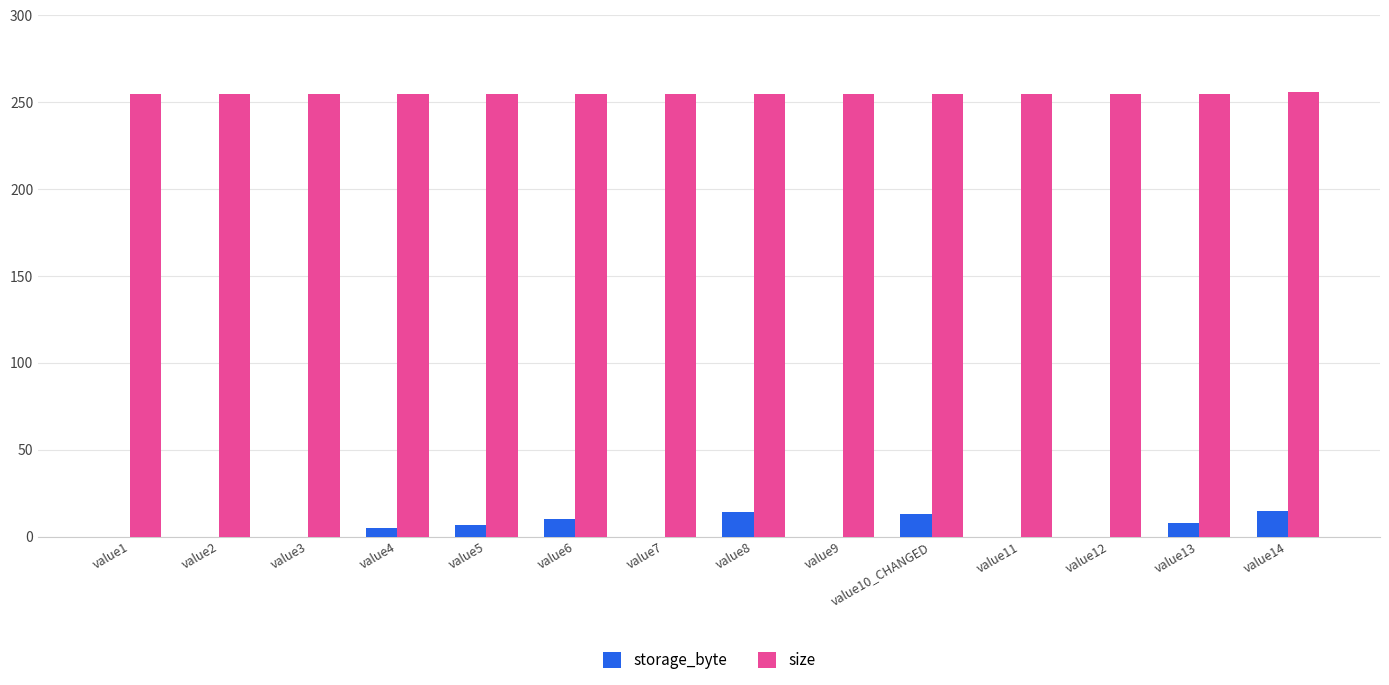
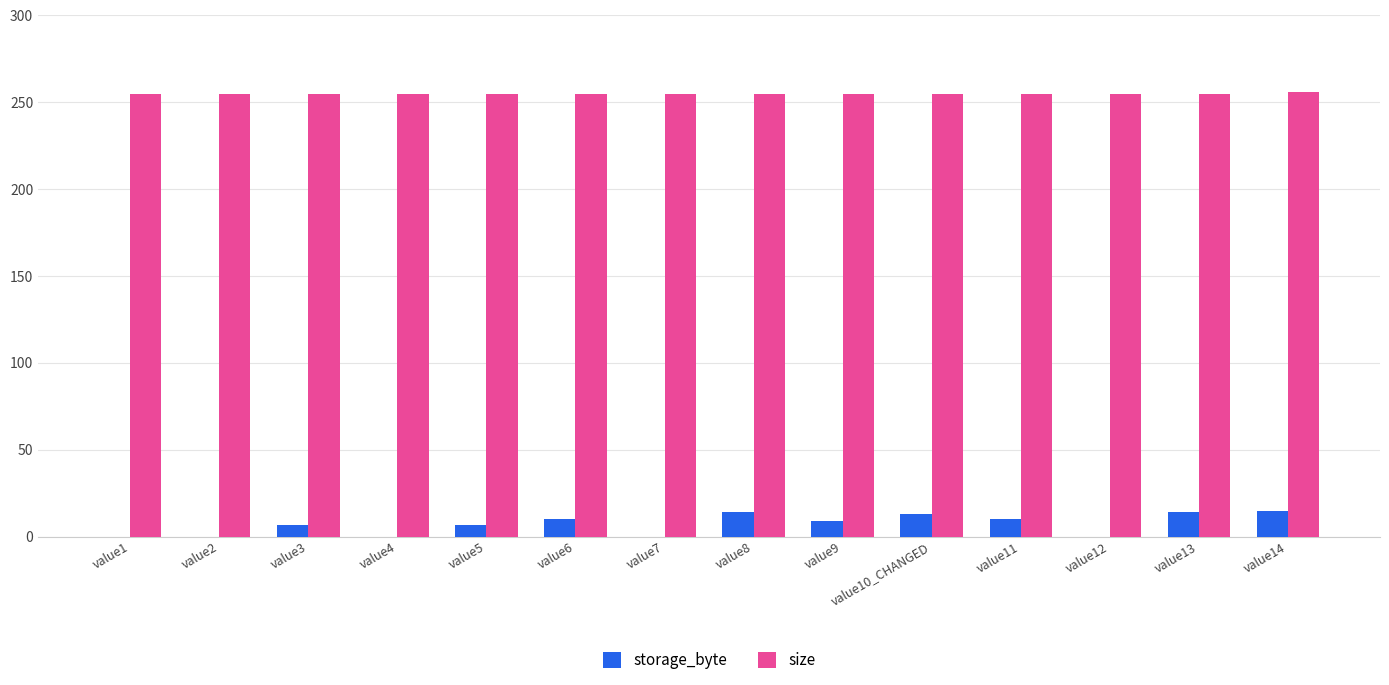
  {
    "storage_byte": {
      "value1": 0,
      "value2": 0,
-     "value3": 0,
-     "value4": 5,
+     "value3": 7,
+     "value4": 0,
      "value5": 7,
      "value6": 10,
      "value7": 0,
      "value8": 14,
-     "value9": 0,
+     "value9": 9,
      "value10_CHANGED": 13,
-     "value11": 0,
+     "value11": 10,
      "value12": 0,
-     "value13": 8,
+     "value13": 14,
      "value14": 15
    },
    "size": {
      "value1": 255,
      "value2": 255,
      "value3": 255,
      "value4": 255,
      "value5": 255,
      "value6": 255,
      "value7": 255,
      "value8": 255,
      "value9": 255,
      "value10_CHANGED": 255,
      "value11": 255,
      "value12": 255,
      "value13": 255,
      "value14": 256
    }
  }
